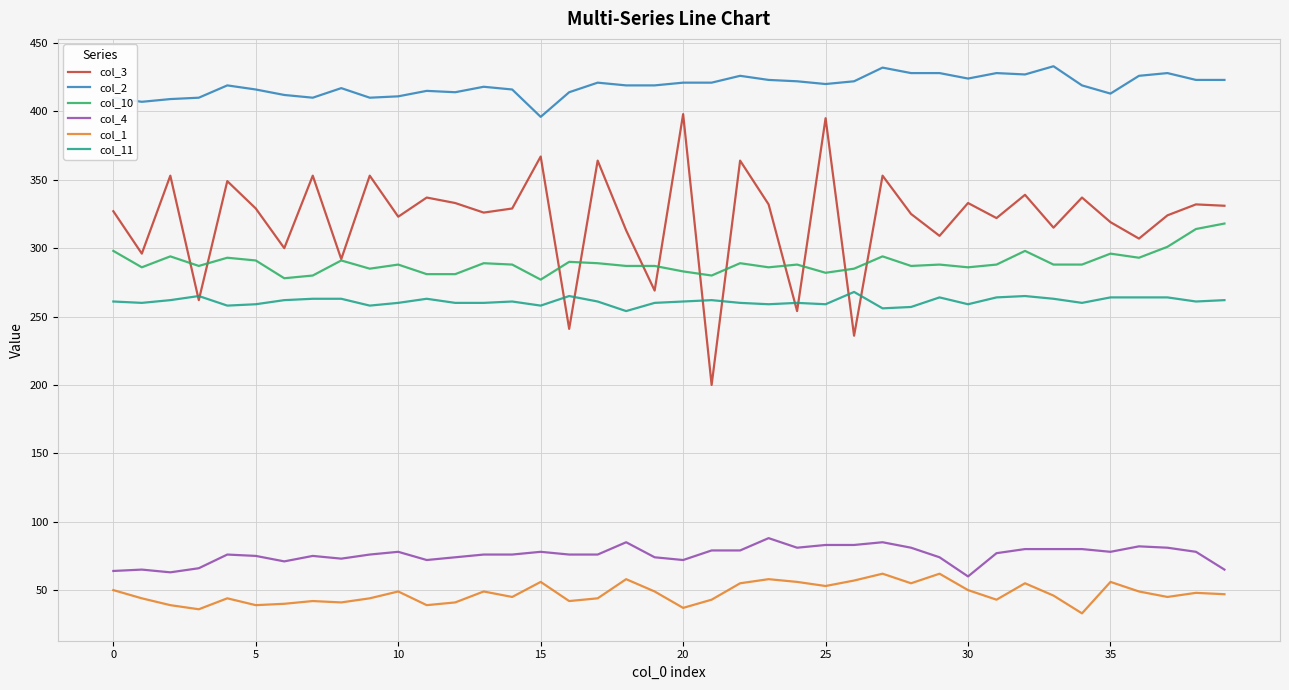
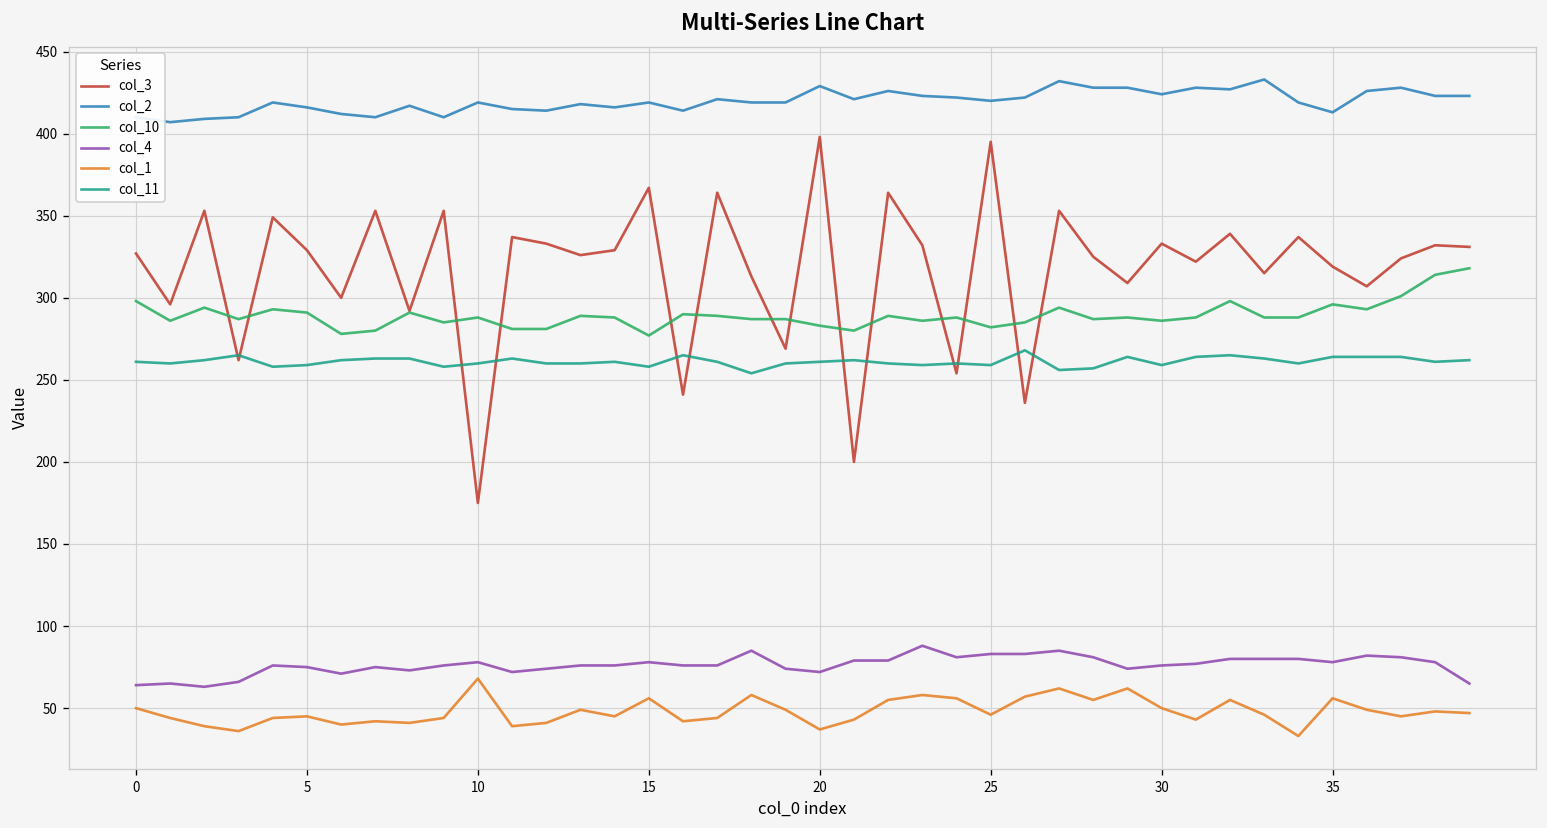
  {
    "col_3": {
      "0": 327,
      "5": 329,
-     "10": 323,
+     "10": 175,
      "15": 367,
      "20": 398,
      "25": 395,
      "30": 333,
      "35": 319
    },
    "col_2": {
      "5": 416,
-     "10": 411,
-     "15": 396,
-     "20": 421,
+     "10": 419,
+     "15": 419,
+     "20": 429,
      "25": 420,
      "30": 424,
      "35": 413
    },
    "col_4": {
      "0": 64,
      "5": 75,
      "10": 78,
      "15": 78,
      "20": 72,
      "25": 83,
-     "30": 60,
+     "30": 76,
      "35": 78
    },
    "col_1": {
      "0": 50,
-     "5": 39,
-     "10": 49,
+     "5": 45,
+     "10": 68,
      "15": 56,
      "20": 37,
-     "25": 53,
+     "25": 46,
      "30": 50,
      "35": 56
    }
  }
